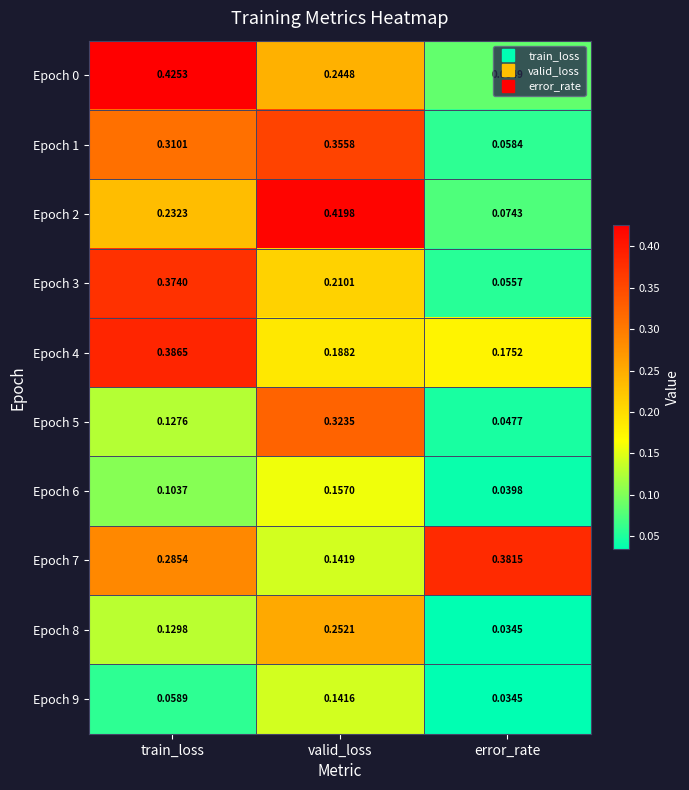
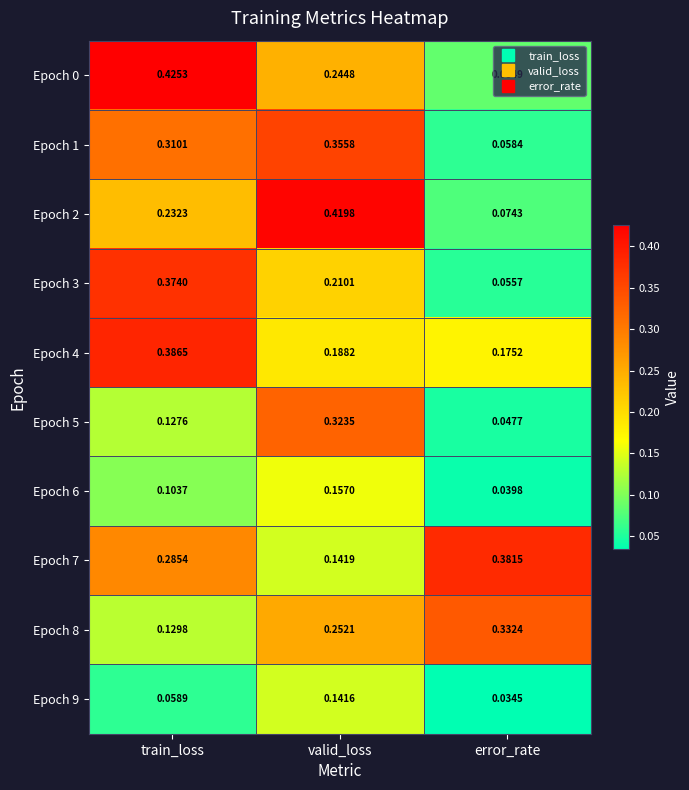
  {
    "Epoch 0": {
      "train_loss": 0.4253,
      "valid_loss": 0.2448
    },
    "Epoch 1": {
      "train_loss": 0.3101,
      "valid_loss": 0.3558,
      "error_rate": 0.0584
    },
    "Epoch 2": {
      "train_loss": 0.2323,
      "valid_loss": 0.4198,
      "error_rate": 0.0743
    },
    "Epoch 3": {
      "train_loss": 0.3740,
      "valid_loss": 0.2101,
      "error_rate": 0.0557
    },
    "Epoch 4": {
      "train_loss": 0.3865,
      "valid_loss": 0.1882,
      "error_rate": 0.1752
    },
    "Epoch 5": {
      "train_loss": 0.1276,
      "valid_loss": 0.3235,
      "error_rate": 0.0477
    },
    "Epoch 6": {
      "train_loss": 0.1037,
      "valid_loss": 0.1570,
      "error_rate": 0.0398
    },
    "Epoch 7": {
      "train_loss": 0.2854,
      "valid_loss": 0.1419,
      "error_rate": 0.3815
    },
    "Epoch 8": {
      "train_loss": 0.1298,
      "valid_loss": 0.2521,
-     "error_rate": 0.0345
+     "error_rate": 0.3324
    },
    "Epoch 9": {
      "train_loss": 0.0589,
      "valid_loss": 0.1416,
      "error_rate": 0.0345
    }
  }
